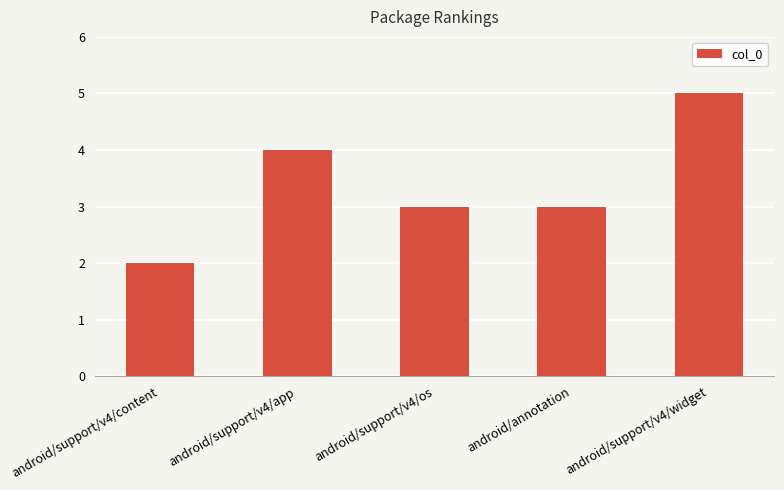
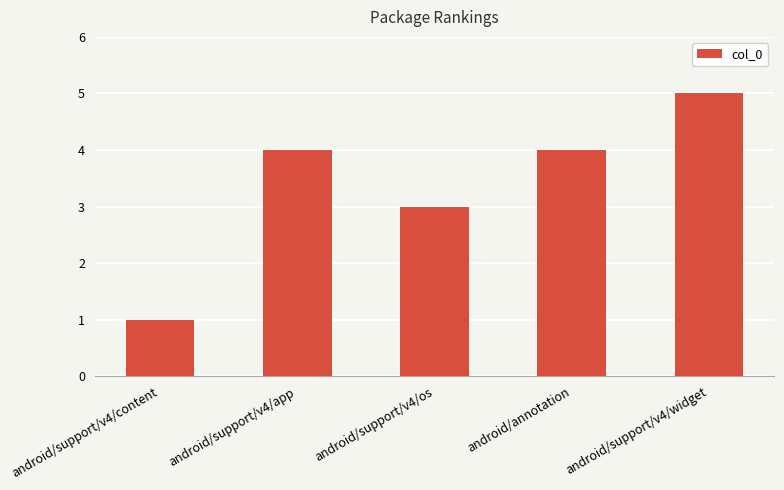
  {
-   "android/support/v4/content": 2,
+   "android/support/v4/content": 1,
    "android/support/v4/app": 4,
    "android/support/v4/os": 3,
-   "android/annotation": 3,
+   "android/annotation": 4,
    "android/support/v4/widget": 5
  }
